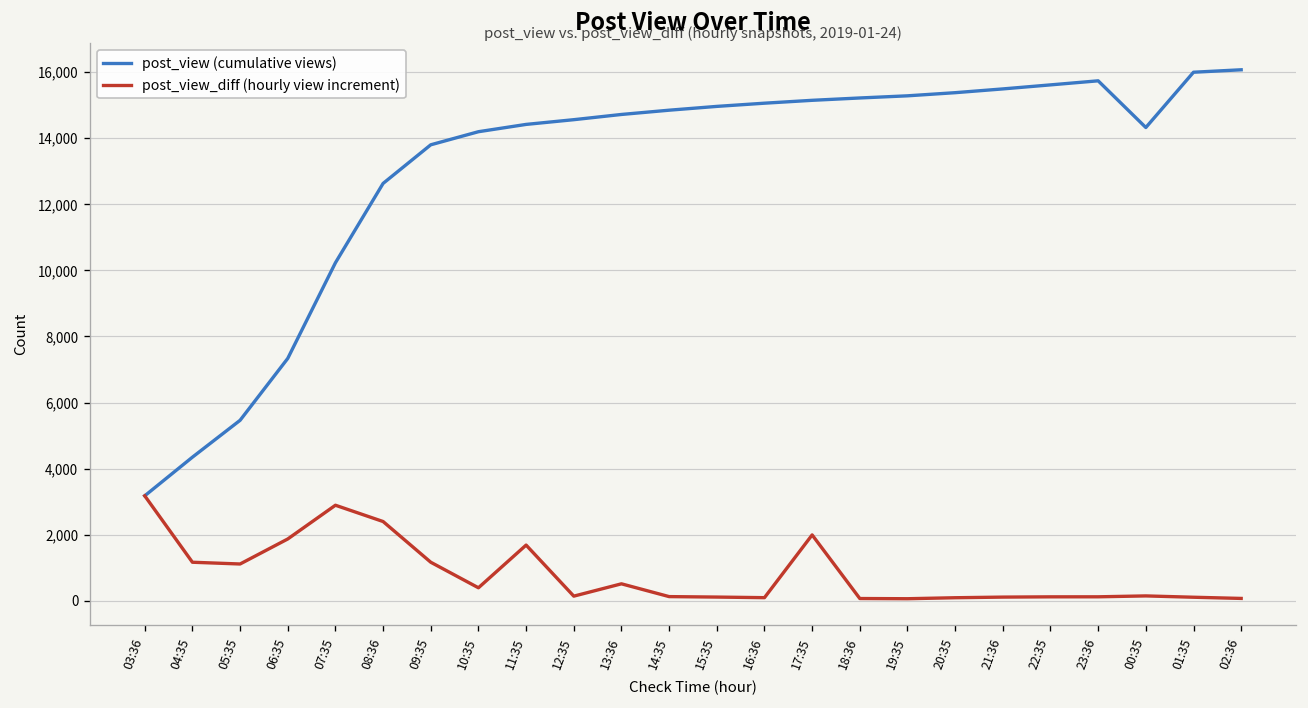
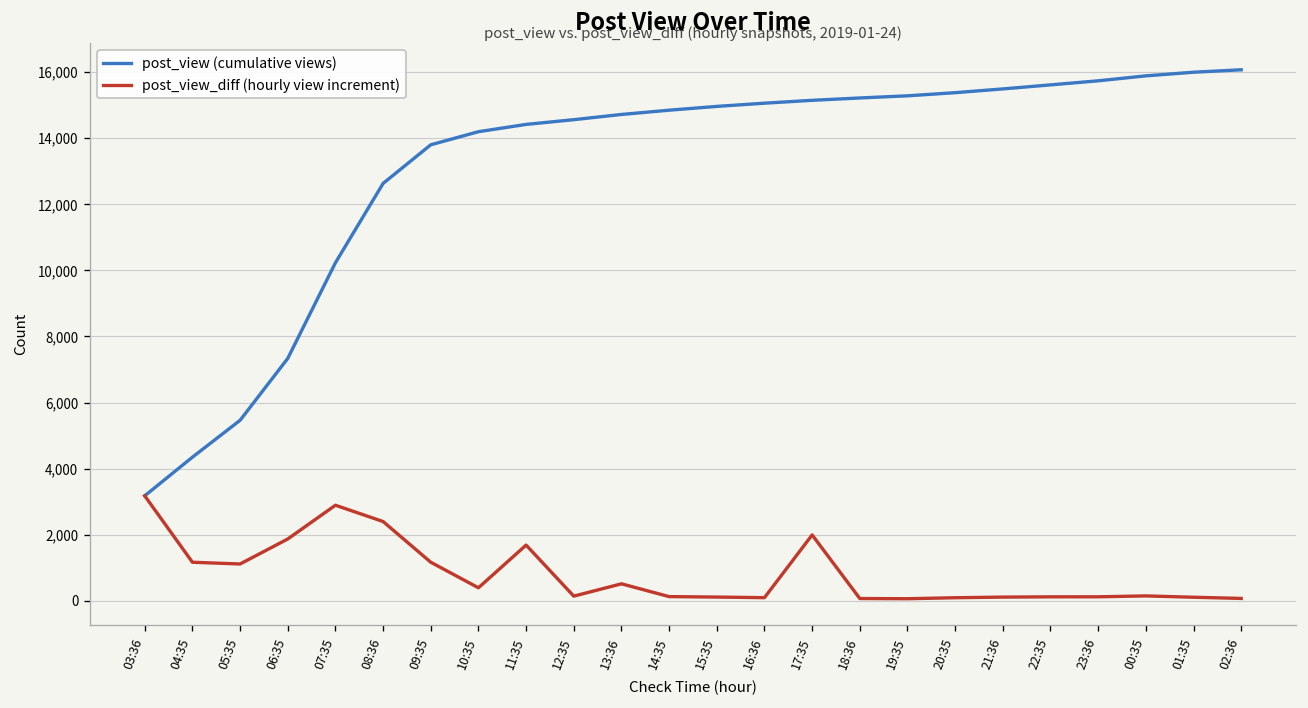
  {
    "post_view (cumulative views)": {
      "04:35": "4,300",
      "05:35": "5,500",
      "06:35": "7,300",
      "07:35": "10,200",
      "08:36": "12,600",
      "09:35": "13,800",
      "10:35": "14,200",
      "11:35": "14,400",
      "12:35": "14,600",
      "13:36": "14,700",
      "14:35": "14,800",
      "15:35": "15,000",
      "16:36": "15,100",
      "17:35": "15,100",
      "18:36": "15,200",
      "19:35": "15,300",
      "20:35": "15,400",
      "21:36": "15,500",
      "22:35": "15,600",
      "23:36": "15,700",
-     "00:35": "14,300",
+     "00:35": "15,900",
      "01:35": "16,000",
      "02:36": "16,100"
    },
    "post_view_diff (hourly view increment)": {
      "04:35": "1,200",
      "05:35": "1,100",
      "06:35": "1,900",
      "07:35": "2,900",
      "08:36": "2,400",
      "09:35": "1,200",
      "10:35": "400",
      "11:35": "1,700",
      "12:35": "100",
      "13:36": "500",
      "14:35": "100",
      "15:35": "100",
      "16:36": "100",
      "17:35": "2,000",
      "18:36": "100",
      "19:35": "100",
      "20:35": "100",
      "21:36": "100",
      "22:35": "100",
      "23:36": "100",
      "00:35": "200",
      "01:35": "100",
      "02:36": "100"
    }
  }
